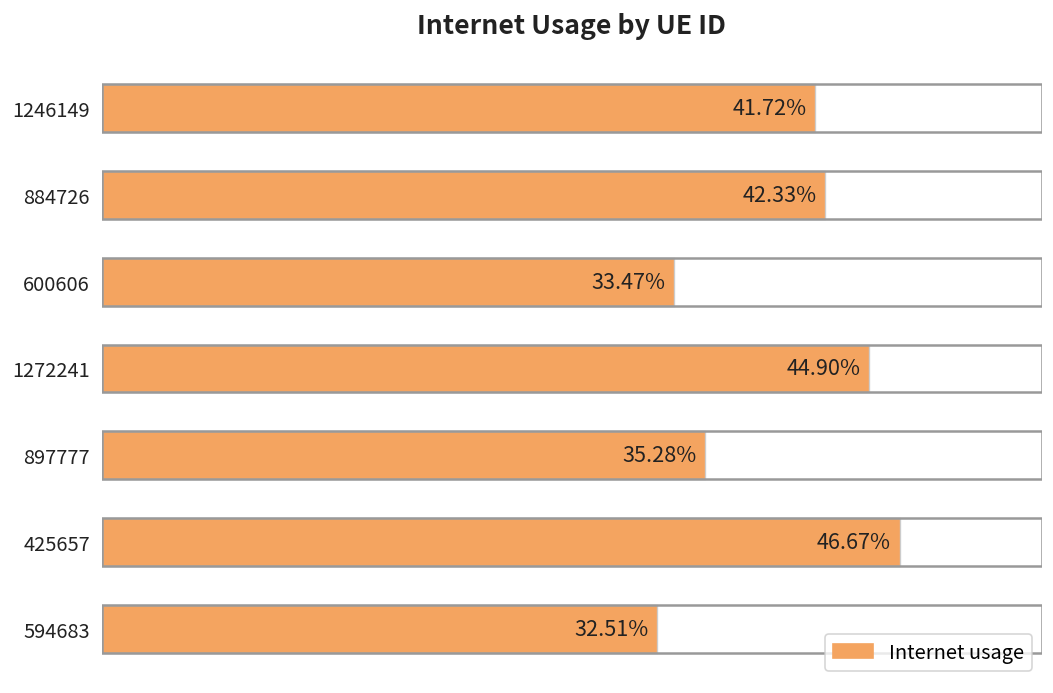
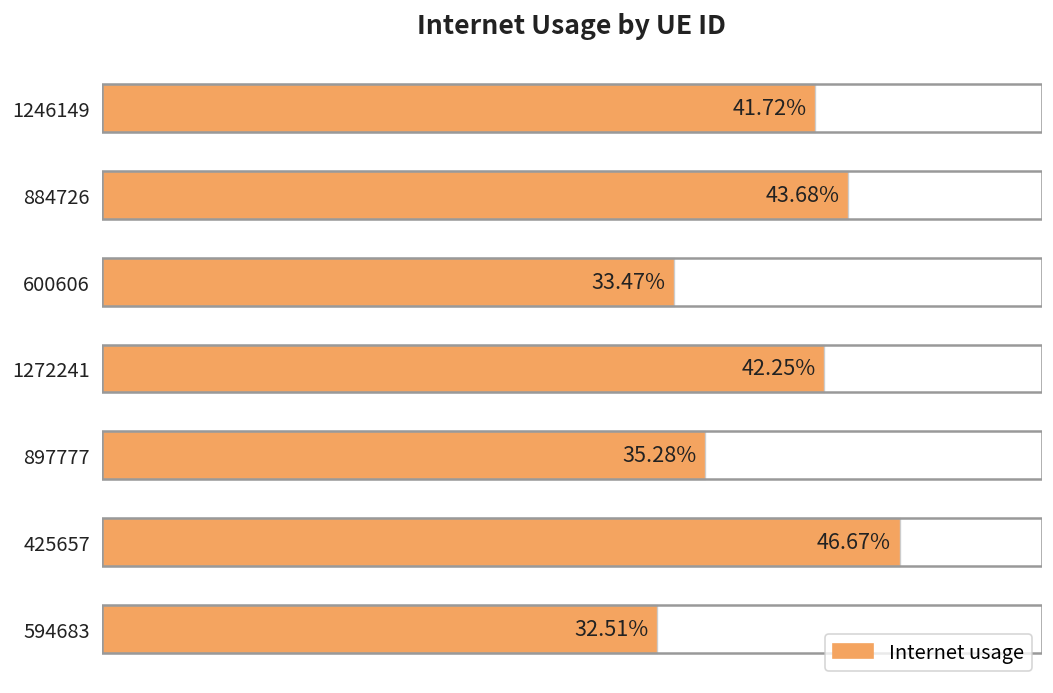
  {
    "1246149": "41.72%",
-   "884726": "42.33%",
+   "884726": "43.68%",
    "600606": "33.47%",
-   "1272241": "44.90%",
+   "1272241": "42.25%",
    "897777": "35.28%",
    "425657": "46.67%",
    "594683": "32.51%"
  }
